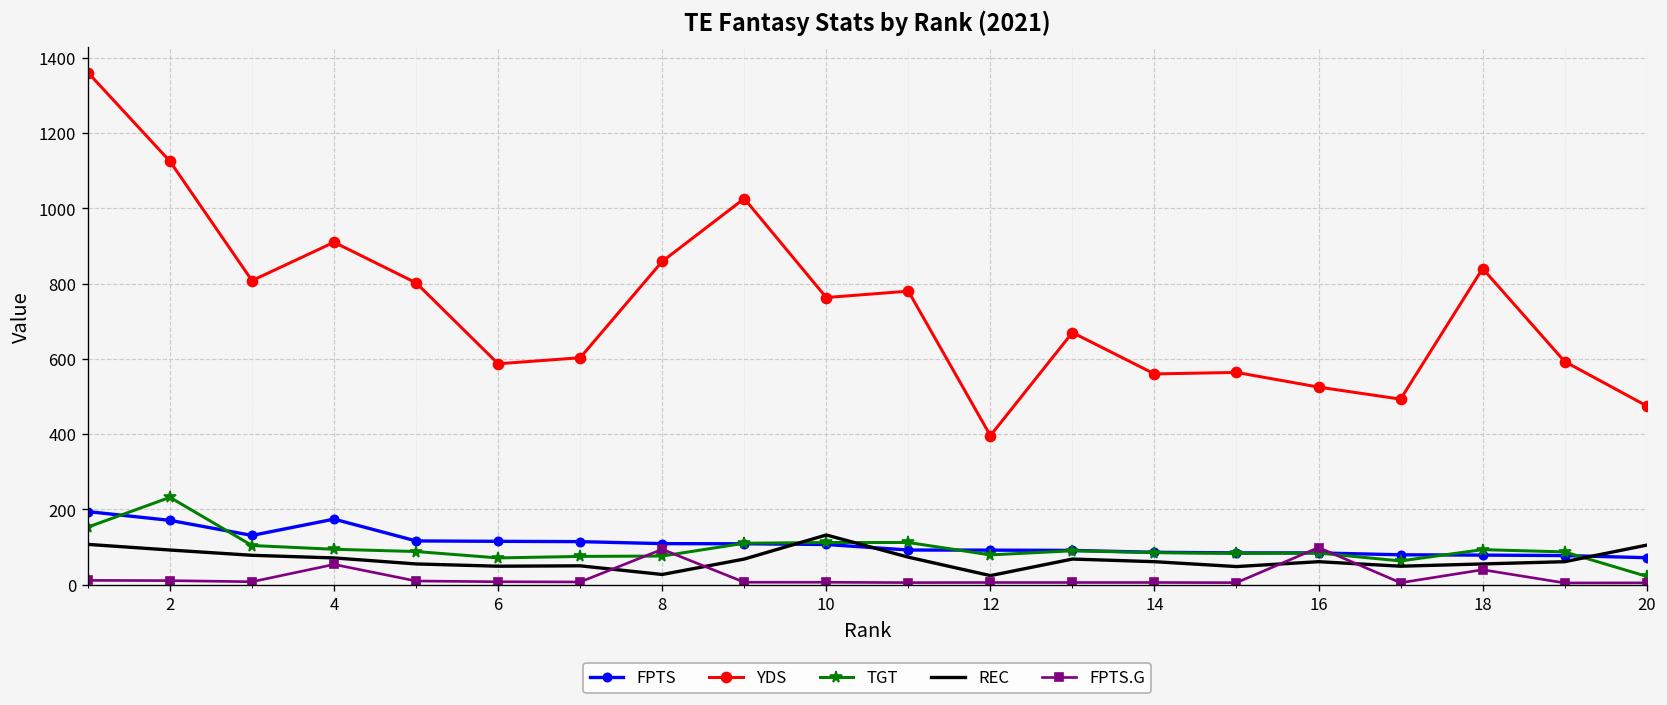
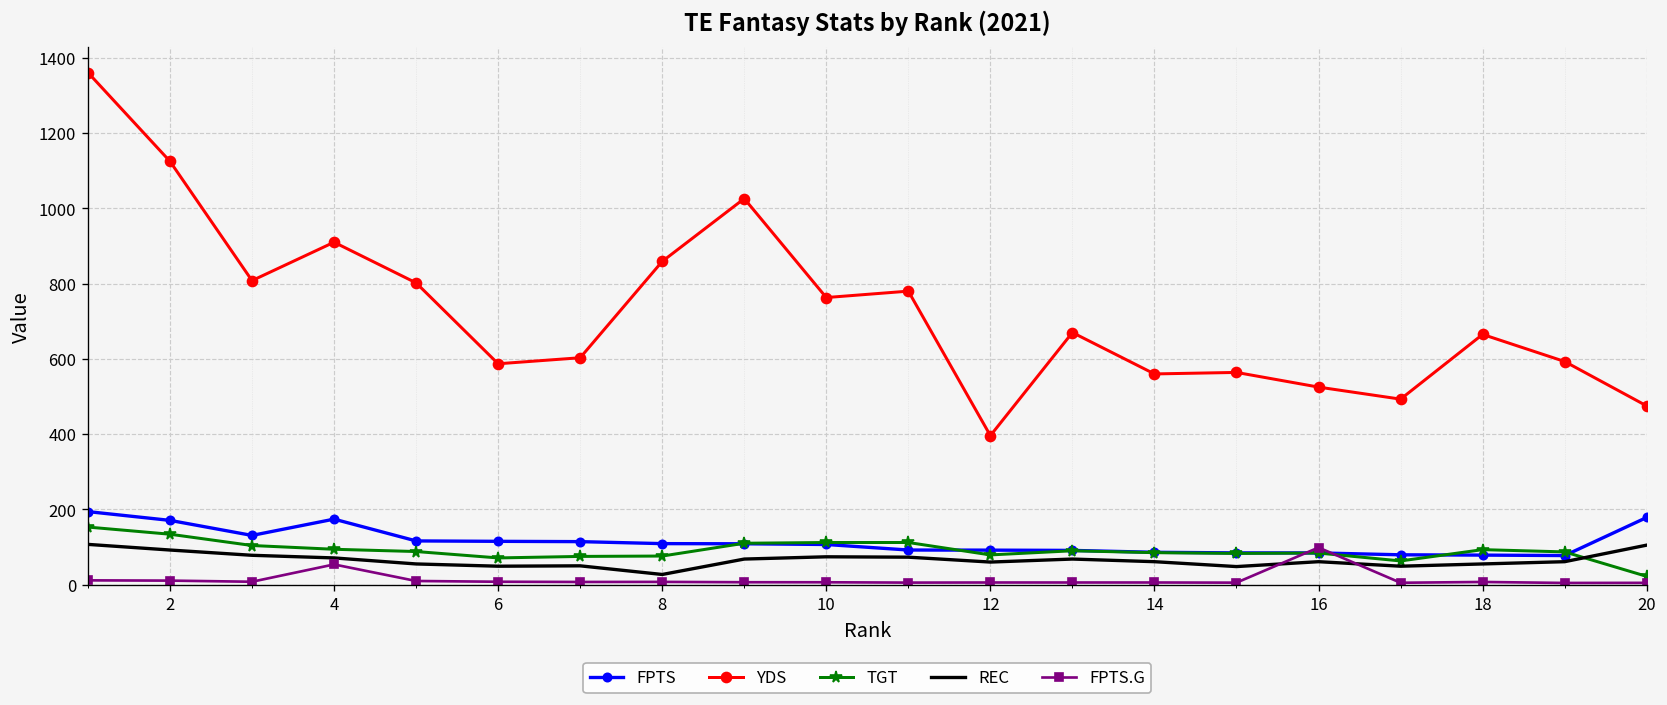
  {
    "FPTS": {
      "2": 170,
      "4": 170,
      "6": 120,
      "8": 110,
      "12": 90,
      "18": 80,
-     "20": 70
+     "20": 180
    },
    "YDS": {
      "2": 1130,
      "4": 910,
      "6": 590,
      "8": 860,
      "10": 760,
      "12": 400,
      "14": 560,
      "16": 530,
-     "18": 840,
+     "18": 670,
      "20": 480
    },
    "TGT": {
-     "2": 230,
+     "2": 130,
      "4": 90,
      "6": 70,
      "8": 80,
      "12": 80,
      "18": 90,
      "20": 20
    },
    "REC": {
      "2": 90,
      "4": 70,
      "6": 50,
      "8": 30,
-     "10": 130,
-     "12": 20,
+     "10": 70,
+     "12": 60,
      "14": 60,
      "16": 60,
      "18": 60,
      "20": 110
    },
    "FPTS.G": {
      "2": 10,
      "4": 50,
      "6": 10,
-     "8": 90,
+     "8": 10,
      "10": 10,
      "12": 10,
      "14": 10,
      "16": 100,
-     "18": 40,
+     "18": 10,
      "20": 0
    }
  }
